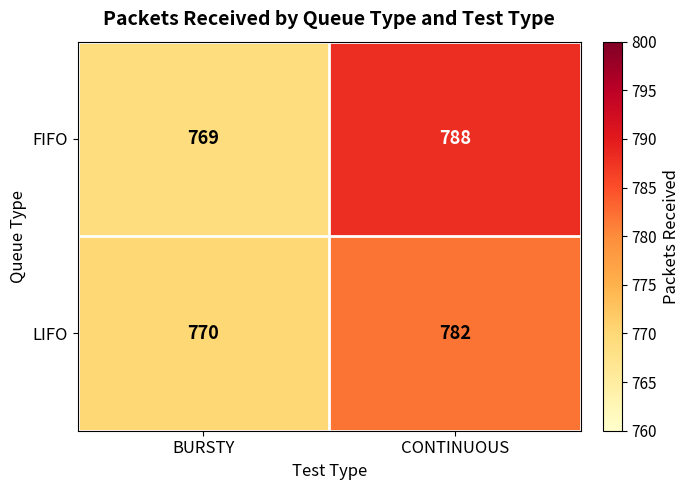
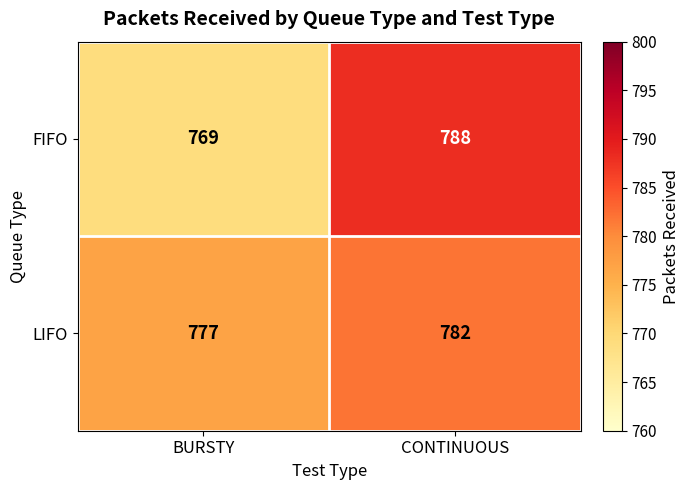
  {
    "FIFO": {
      "BURSTY": 769,
      "CONTINUOUS": 788
    },
    "LIFO": {
-     "BURSTY": 770,
+     "BURSTY": 777,
      "CONTINUOUS": 782
    }
  }
